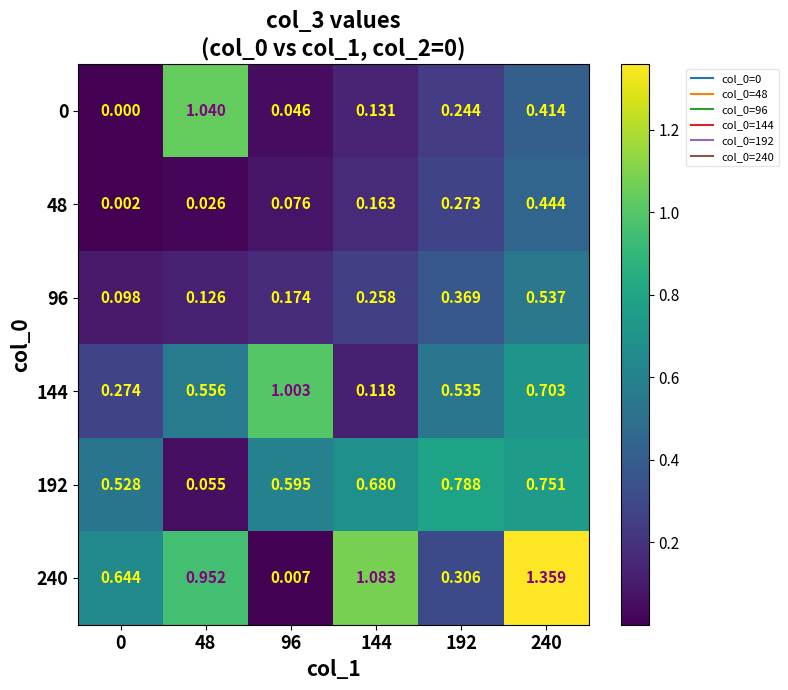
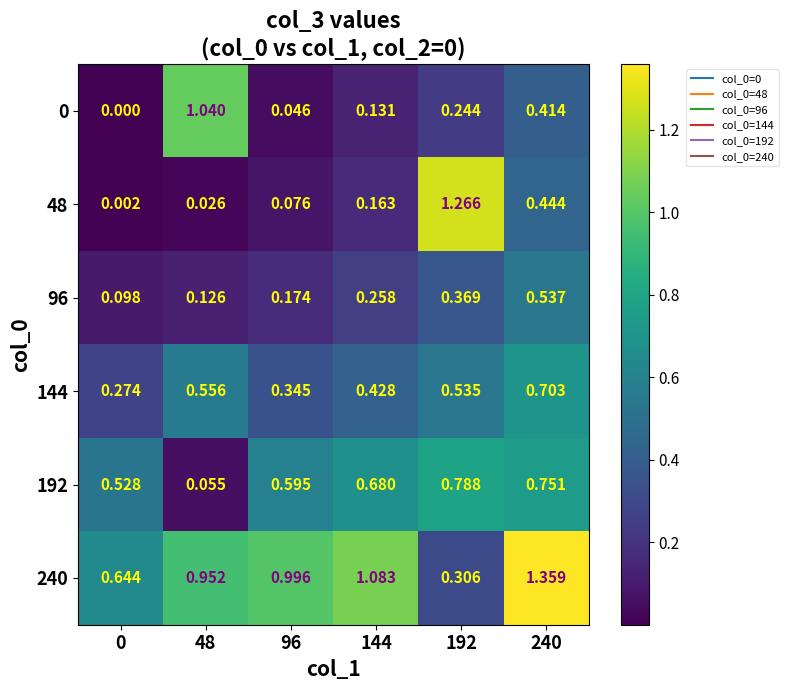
  {
    "0": {
      "0": 0.000,
      "48": 1.040,
      "96": 0.046,
      "144": 0.131,
      "192": 0.244,
      "240": 0.414
    },
    "48": {
      "0": 0.002,
      "48": 0.026,
      "96": 0.076,
      "144": 0.163,
-     "192": 0.273,
+     "192": 1.266,
      "240": 0.444
    },
    "96": {
      "0": 0.098,
      "48": 0.126,
      "96": 0.174,
      "144": 0.258,
      "192": 0.369,
      "240": 0.537
    },
    "144": {
      "0": 0.274,
      "48": 0.556,
-     "96": 1.003,
-     "144": 0.118,
+     "96": 0.345,
+     "144": 0.428,
      "192": 0.535,
      "240": 0.703
    },
    "192": {
      "0": 0.528,
      "48": 0.055,
      "96": 0.595,
      "144": 0.680,
      "192": 0.788,
      "240": 0.751
    },
    "240": {
      "0": 0.644,
      "48": 0.952,
-     "96": 0.007,
+     "96": 0.996,
      "144": 1.083,
      "192": 0.306,
      "240": 1.359
    }
  }
